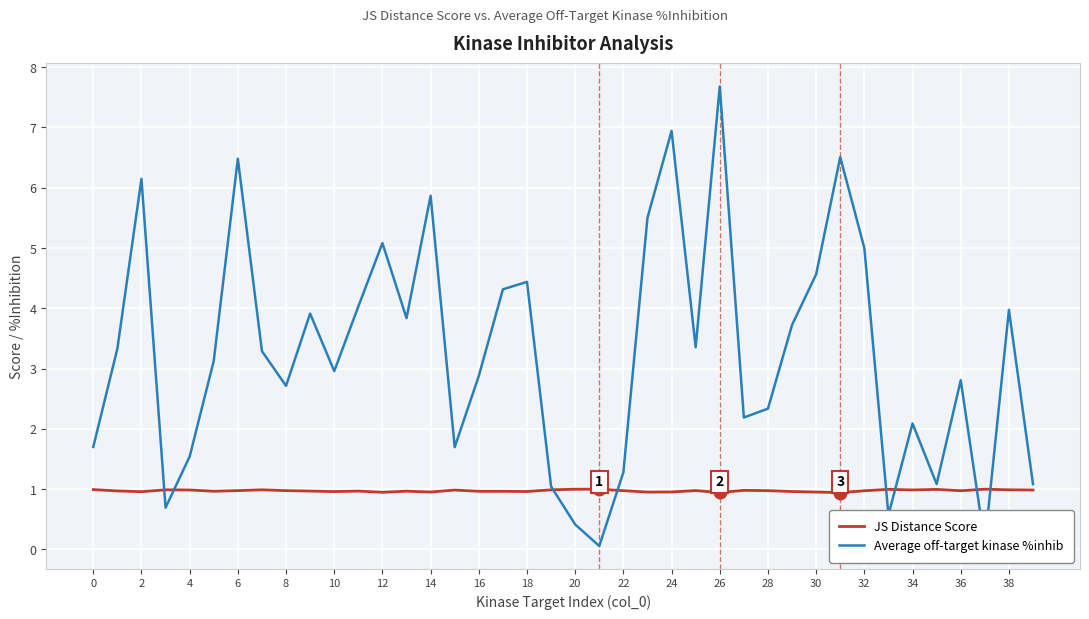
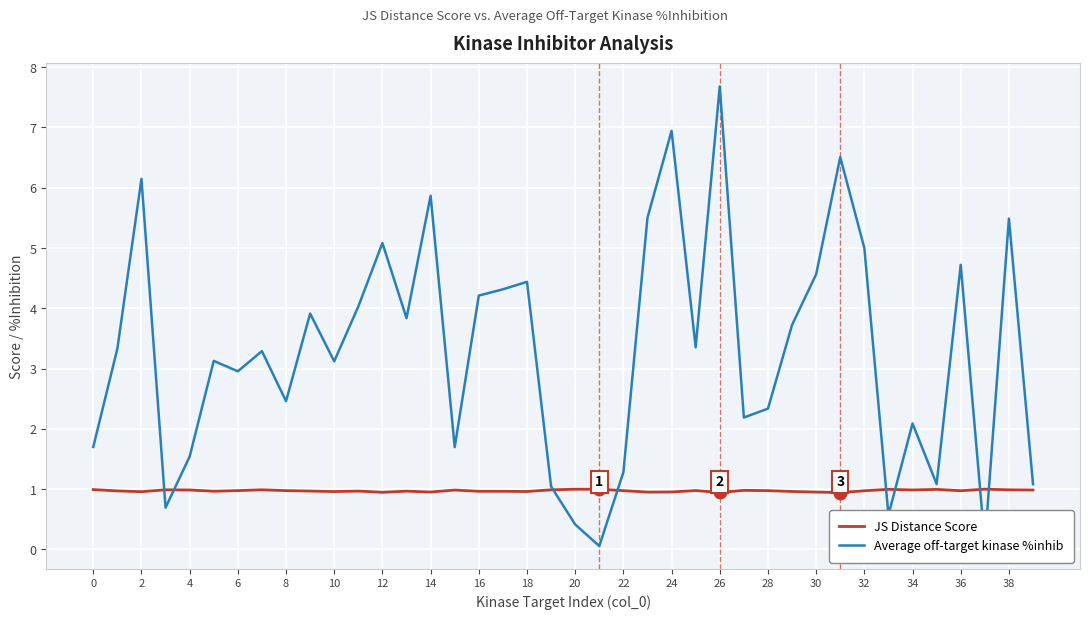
  {
    "Average off-target kinase %inhib": {
      "0": 1.7,
      "2": 6.1,
      "4": 1.5,
-     "6": 6.5,
-     "8": 2.7,
-     "10": 3.0,
+     "6": 3.0,
+     "8": 2.5,
+     "10": 3.1,
      "12": 5.1,
      "14": 5.9,
-     "16": 2.9,
+     "16": 4.2,
      "18": 4.4,
      "20": 0.4,
      "24": 6.9,
      "26": 7.7,
      "28": 2.3,
      "30": 4.6,
      "32": 5.0,
      "34": 2.1,
-     "36": 2.8,
-     "38": 4.0
+     "36": 4.7,
+     "38": 5.5
    }
  }
